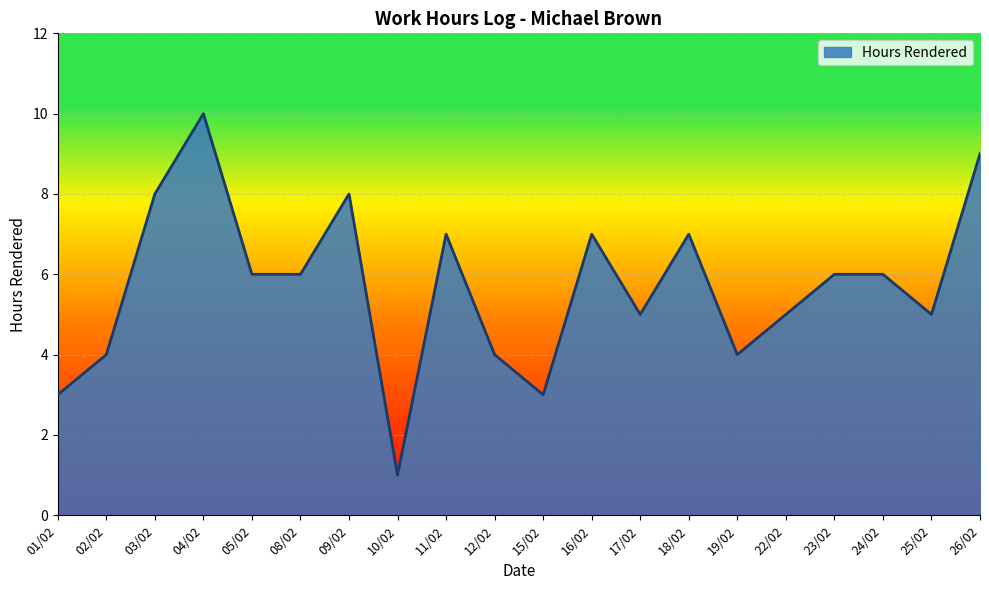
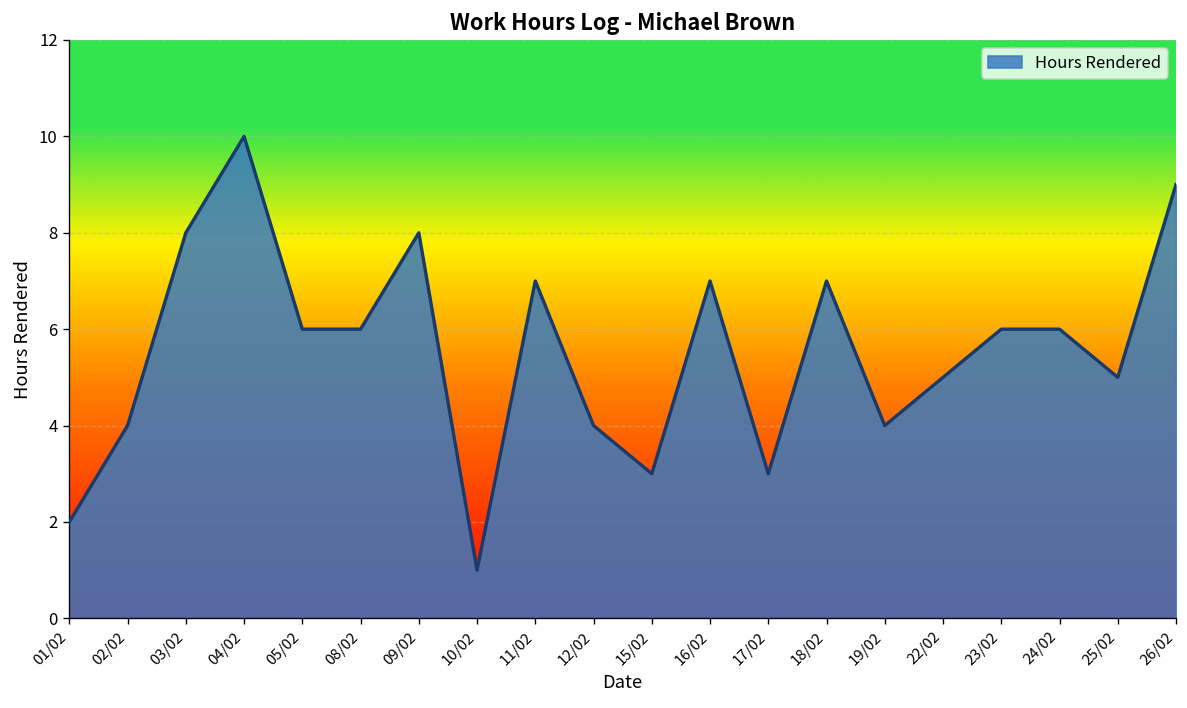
  {
-   "01/02": 3,
+   "01/02": 2,
    "02/02": 4,
    "03/02": 8,
    "04/02": 10,
    "05/02": 6,
    "08/02": 6,
    "09/02": 8,
    "10/02": 1,
    "11/02": 7,
    "12/02": 4,
    "15/02": 3,
    "16/02": 7,
-   "17/02": 5,
+   "17/02": 3,
    "18/02": 7,
    "19/02": 4,
    "22/02": 5,
    "23/02": 6,
    "24/02": 6,
    "25/02": 5,
    "26/02": 9
  }
